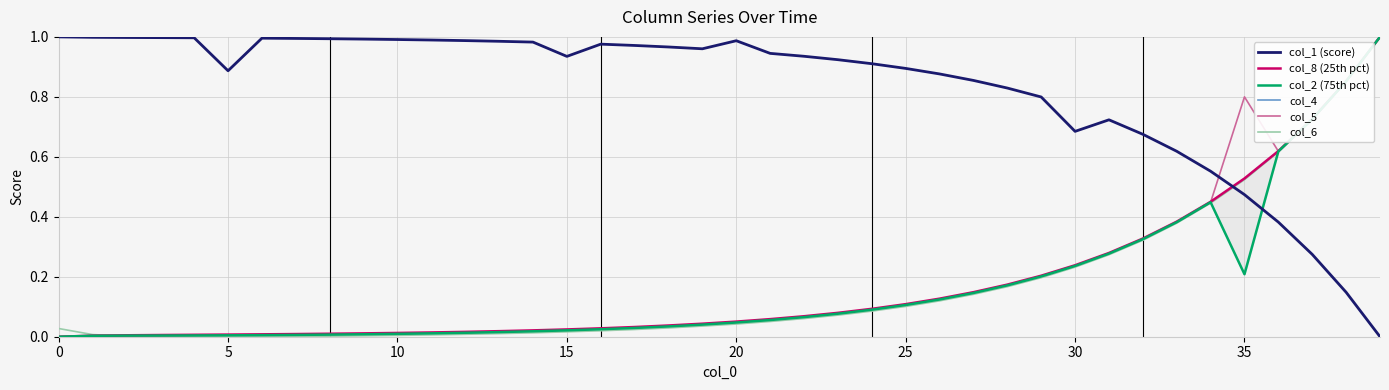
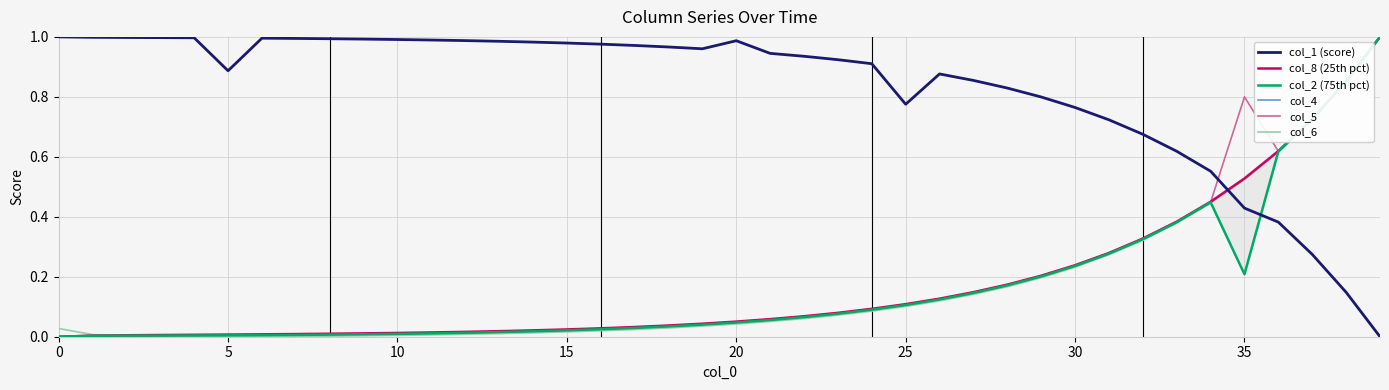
  {
    "col_1 (score)": {
      "0": 1.00,
      "5": 0.89,
      "10": 0.99,
-     "15": 0.93,
+     "15": 0.98,
      "20": 0.99,
-     "25": 0.89,
-     "30": 0.68,
-     "35": 0.47
+     "25": 0.78,
+     "30": 0.76,
+     "35": 0.43
    },
    "col_2 (75th pct)": {
      "35": 0.21
    },
    "col_5": {
      "35": 0.80
    },
    "col_6": {
      "0": 0.03
    }
  }
